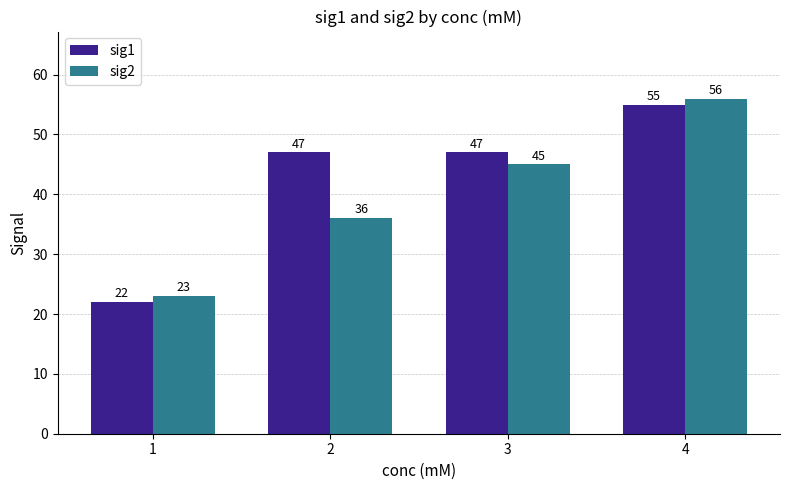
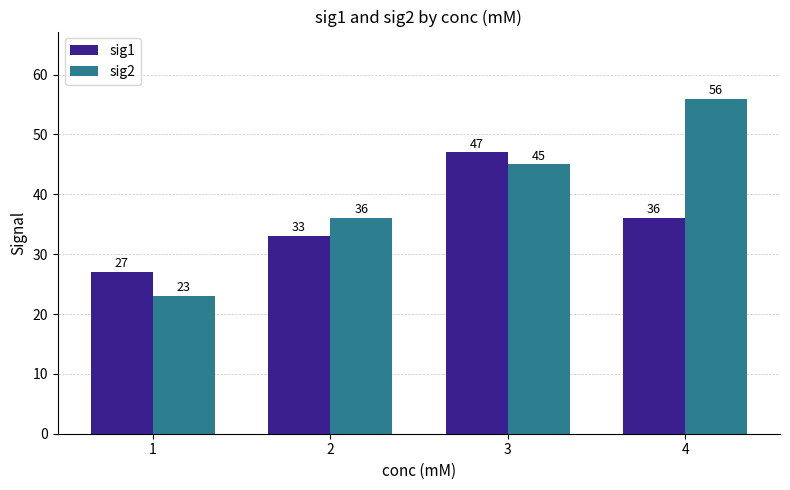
  {
    "sig1": {
-     "1": 22,
-     "2": 47,
+     "1": 27,
+     "2": 33,
      "3": 47,
-     "4": 55
+     "4": 36
    },
    "sig2": {
      "1": 23,
      "2": 36,
      "3": 45,
      "4": 56
    }
  }
